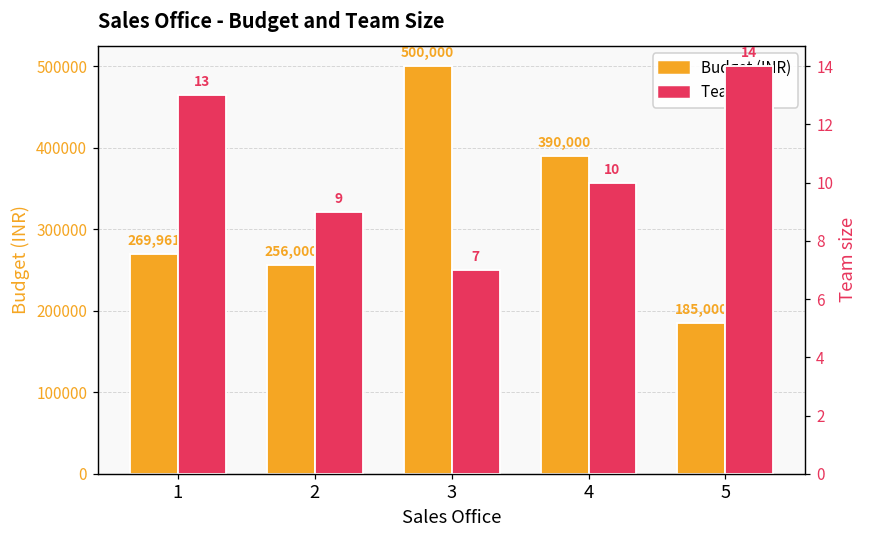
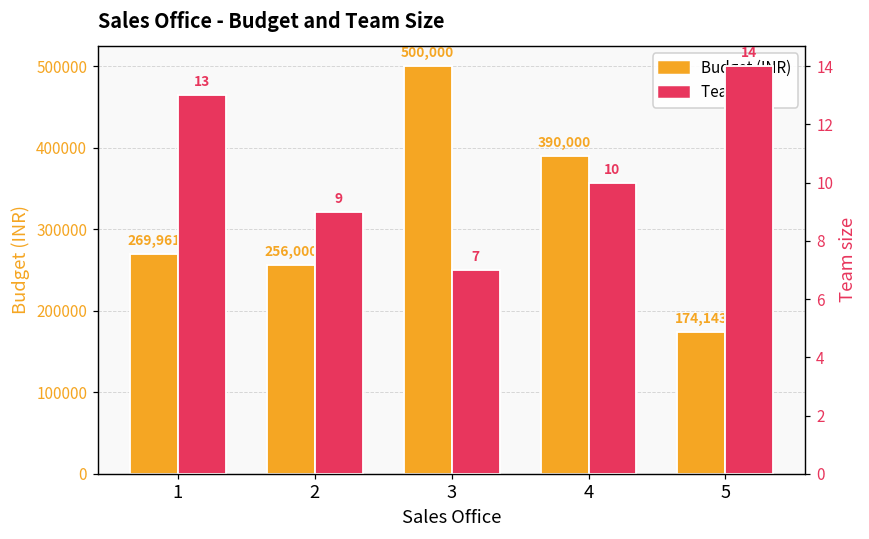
  {
    "Budget (INR)": {
      "1": "269,961",
      "2": "256,000",
      "3": "500,000",
      "4": "390,000",
-     "5": "185,000"
+     "5": "174,143"
    },
    "Team size": {
      "1": "13",
      "2": "9",
      "3": "7",
      "4": "10"
    }
  }
